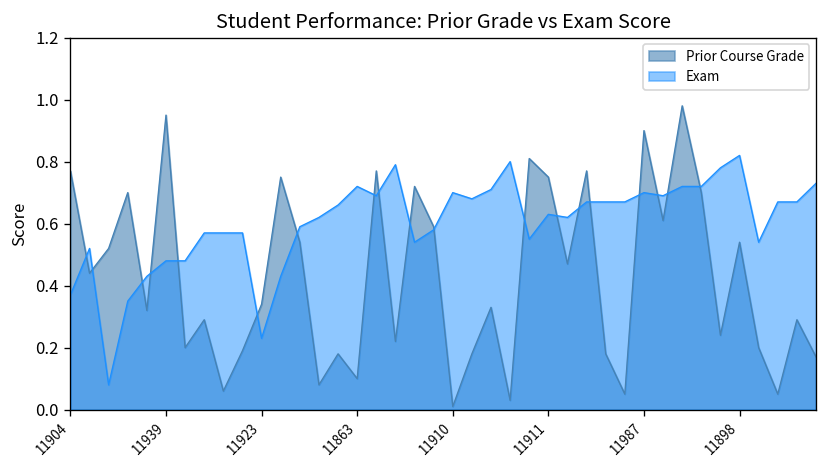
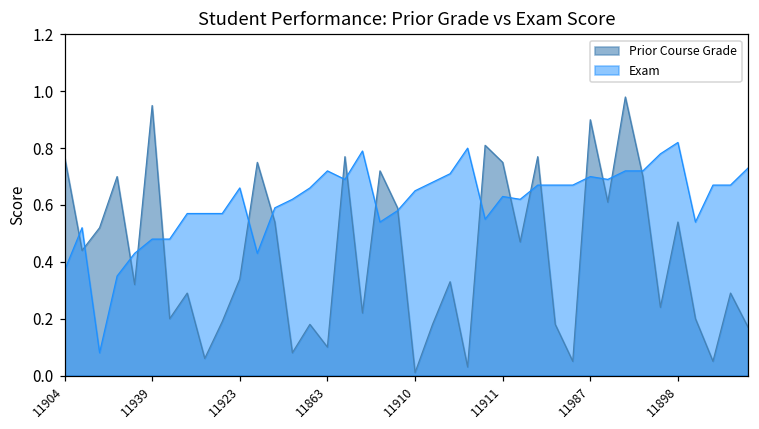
  {
    "Prior Course Grade": {
      "11904": 0.77,
      "11939": 0.95,
      "11923": 0.34,
      "11863": 0.10,
      "11910": 0.01,
      "11911": 0.75,
      "11987": 0.90,
      "11898": 0.54
    },
    "Exam": {
      "11904": 0.37,
      "11939": 0.48,
-     "11923": 0.23,
+     "11923": 0.66,
      "11863": 0.72,
-     "11910": 0.70,
+     "11910": 0.65,
      "11911": 0.63,
      "11987": 0.70,
      "11898": 0.82
    }
  }
